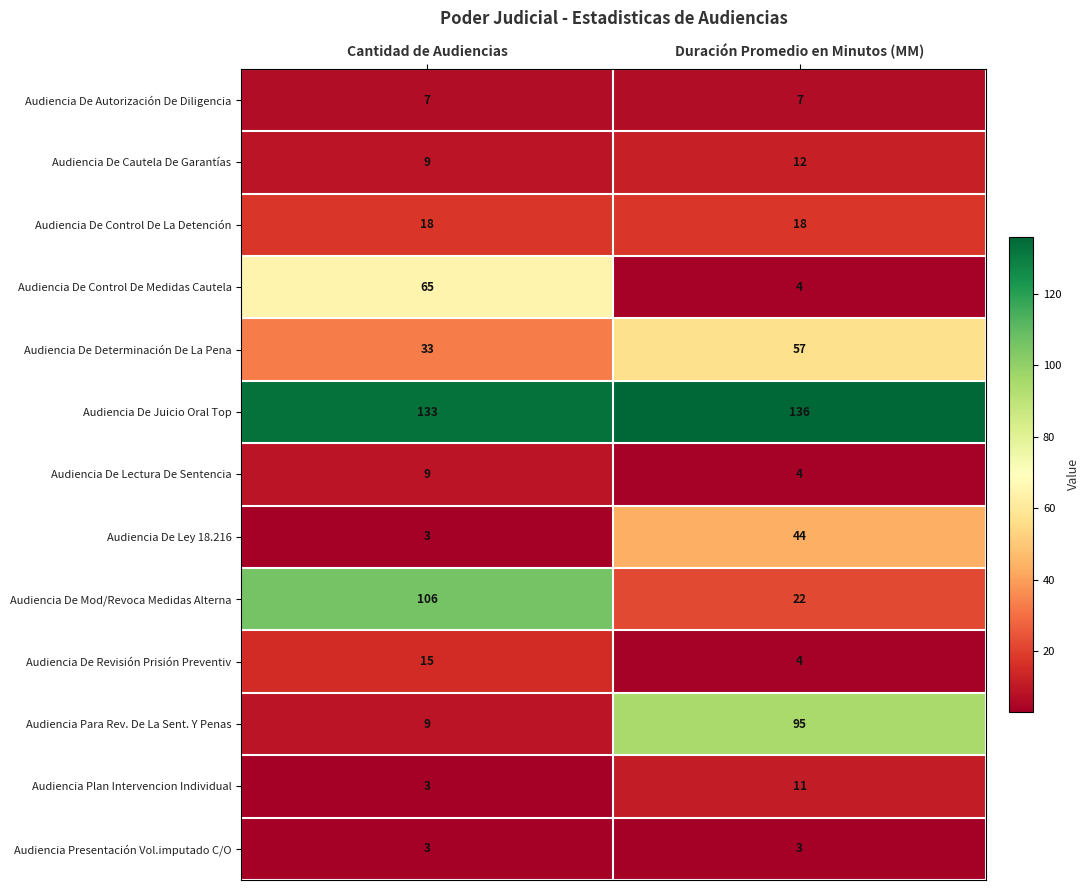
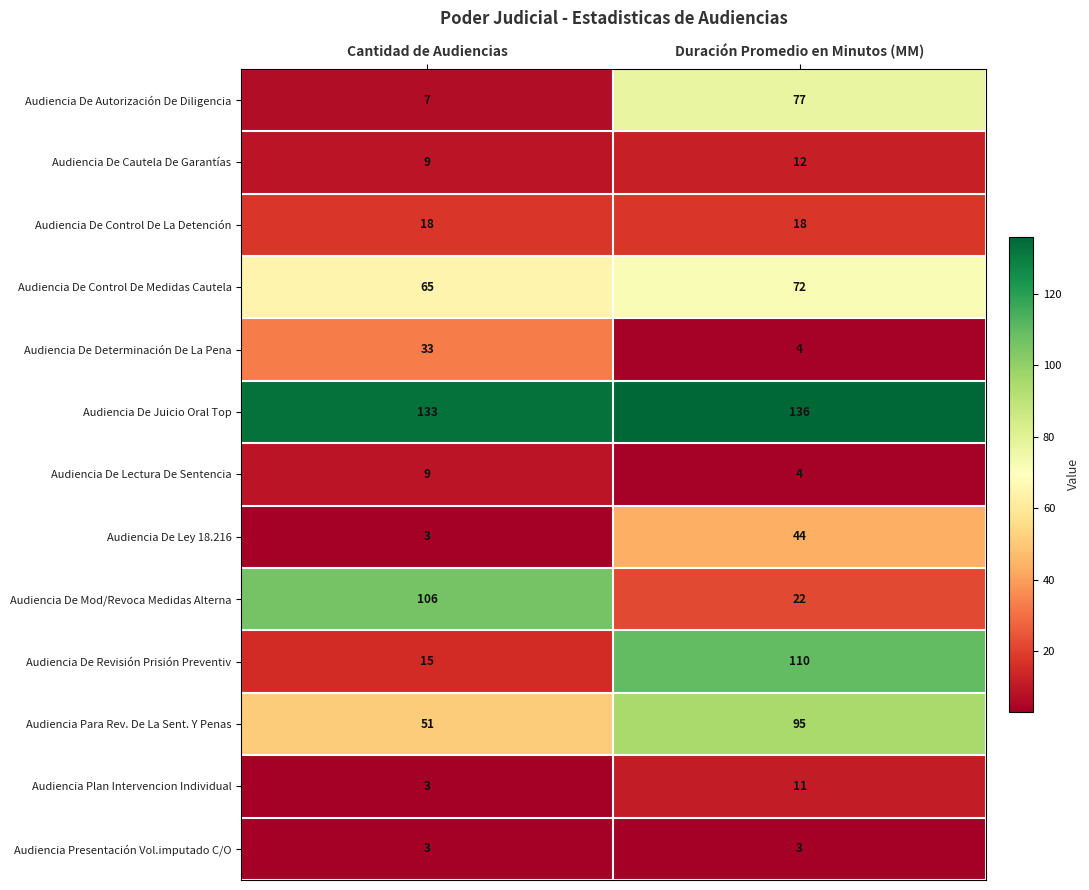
  {
    "Audiencia De Autorización De Diligencia": {
      "Cantidad de Audiencias": 7,
-     "Duración Promedio en Minutos (MM)": 7
+     "Duración Promedio en Minutos (MM)": 77
    },
    "Audiencia De Cautela De Garantías": {
      "Cantidad de Audiencias": 9,
      "Duración Promedio en Minutos (MM)": 12
    },
    "Audiencia De Control De La Detención": {
      "Cantidad de Audiencias": 18,
      "Duración Promedio en Minutos (MM)": 18
    },
    "Audiencia De Control De Medidas Cautela": {
      "Cantidad de Audiencias": 65,
-     "Duración Promedio en Minutos (MM)": 4
+     "Duración Promedio en Minutos (MM)": 72
    },
    "Audiencia De Determinación De La Pena": {
      "Cantidad de Audiencias": 33,
-     "Duración Promedio en Minutos (MM)": 57
+     "Duración Promedio en Minutos (MM)": 4
    },
    "Audiencia De Juicio Oral Top": {
      "Cantidad de Audiencias": 133,
      "Duración Promedio en Minutos (MM)": 136
    },
    "Audiencia De Lectura De Sentencia": {
      "Cantidad de Audiencias": 9,
      "Duración Promedio en Minutos (MM)": 4
    },
    "Audiencia De Ley 18.216": {
      "Cantidad de Audiencias": 3,
      "Duración Promedio en Minutos (MM)": 44
    },
    "Audiencia De Mod/Revoca Medidas Alterna": {
      "Cantidad de Audiencias": 106,
      "Duración Promedio en Minutos (MM)": 22
    },
    "Audiencia De Revisión Prisión Preventiv": {
      "Cantidad de Audiencias": 15,
-     "Duración Promedio en Minutos (MM)": 4
+     "Duración Promedio en Minutos (MM)": 110
    },
    "Audiencia Para Rev. De La Sent. Y Penas": {
-     "Cantidad de Audiencias": 9,
+     "Cantidad de Audiencias": 51,
      "Duración Promedio en Minutos (MM)": 95
    },
    "Audiencia Plan Intervencion Individual": {
      "Cantidad de Audiencias": 3,
      "Duración Promedio en Minutos (MM)": 11
    },
    "Audiencia Presentación Vol.imputado C/O": {
      "Cantidad de Audiencias": 3,
      "Duración Promedio en Minutos (MM)": 3
    }
  }
